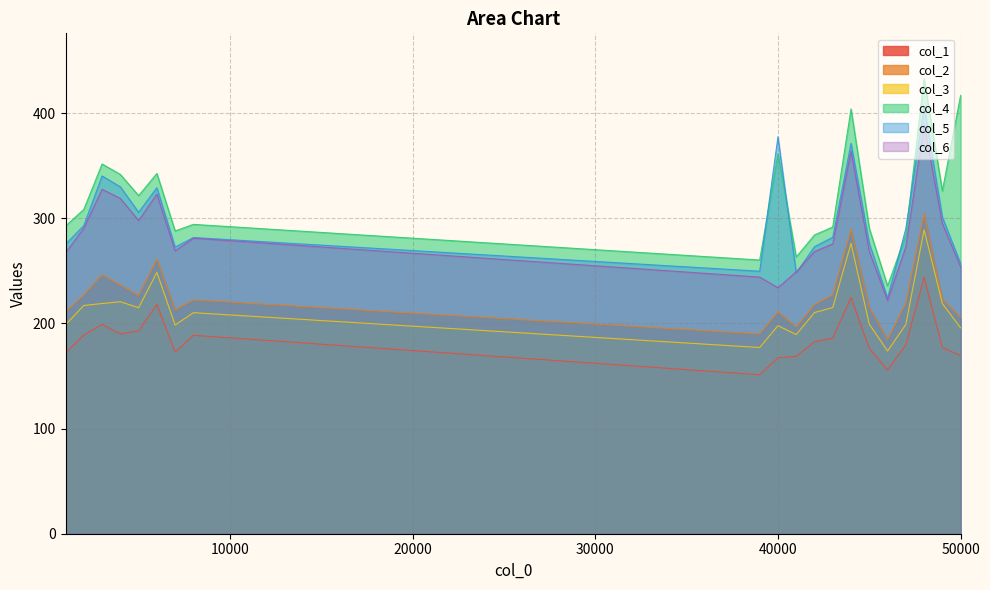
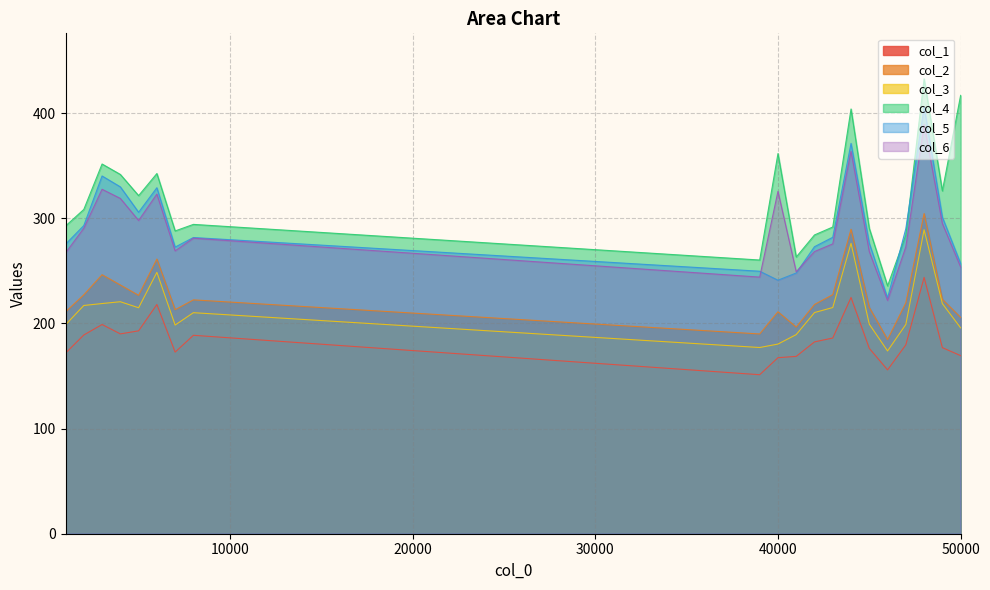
  {
    "col_3": {
-     "40000": 198,
+     "40000": 180,
      "50000": 196
    },
    "col_4": {
      "40000": 361,
      "50000": 417
    },
    "col_5": {
-     "40000": 377,
+     "40000": 241,
      "50000": 257
    },
    "col_6": {
-     "40000": 234,
+     "40000": 326,
      "50000": 254
    }
  }
